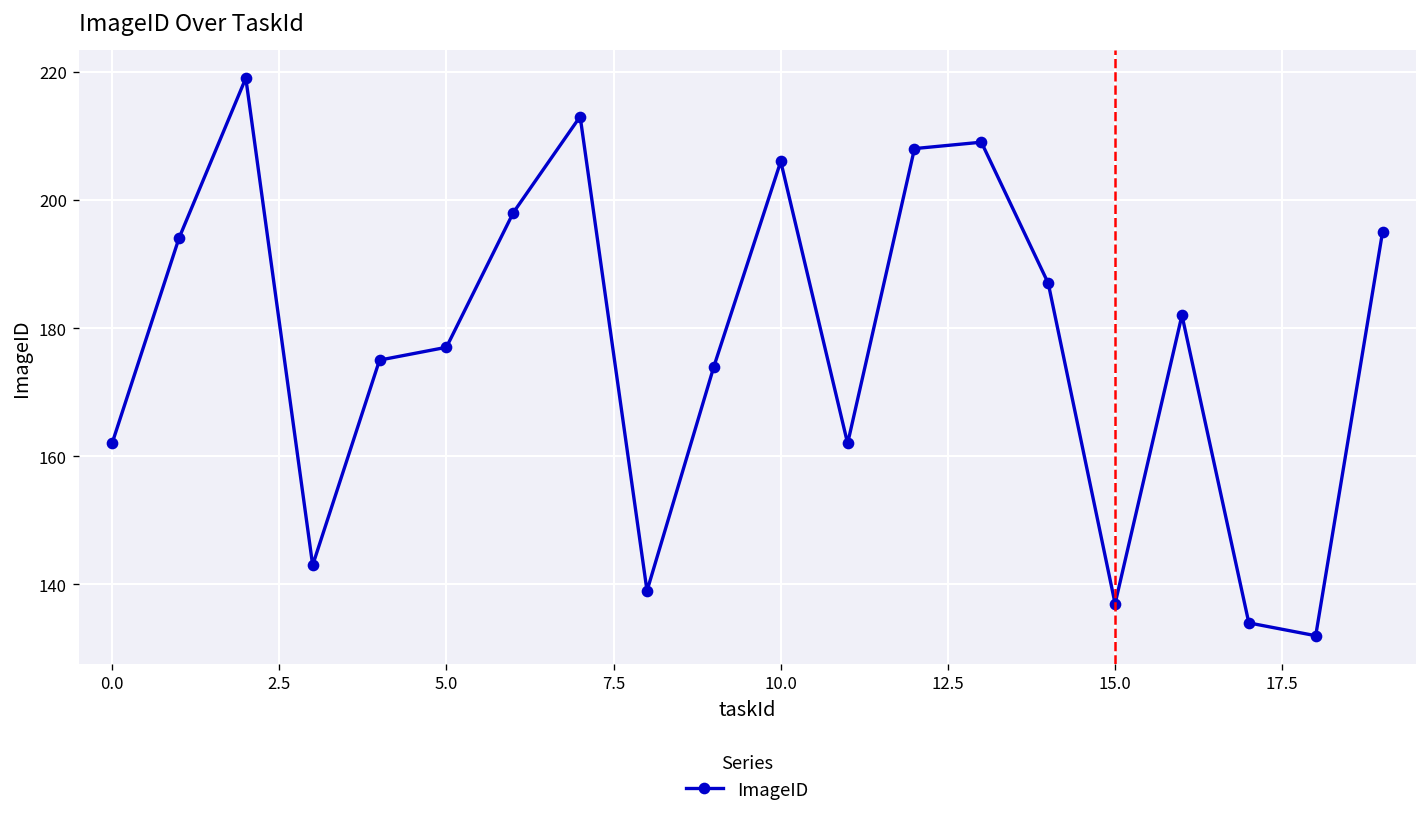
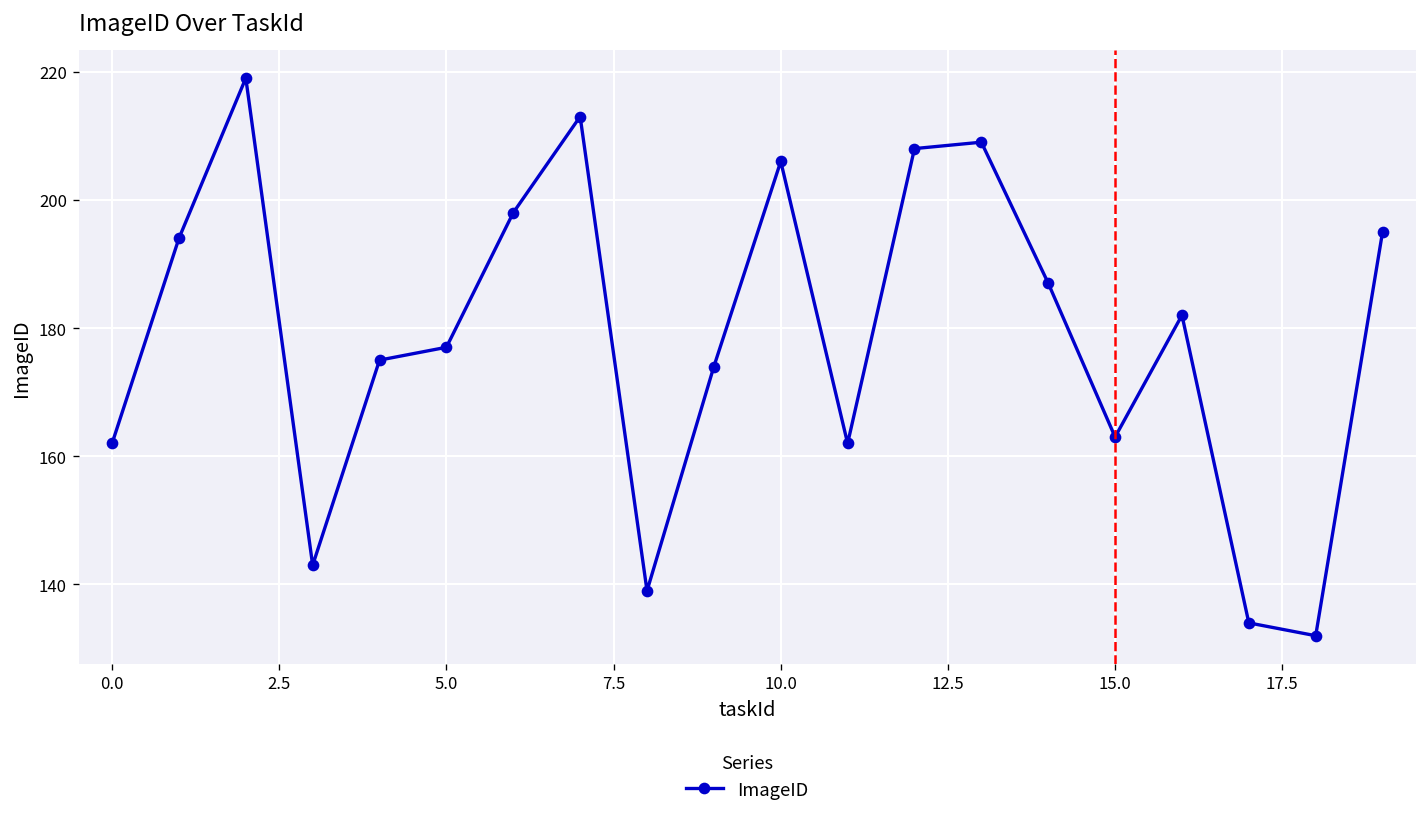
  {
    "0.0": 162,
    "5.0": 177,
    "10.0": 206,
-   "15.0": 137
+   "15.0": 163
  }
